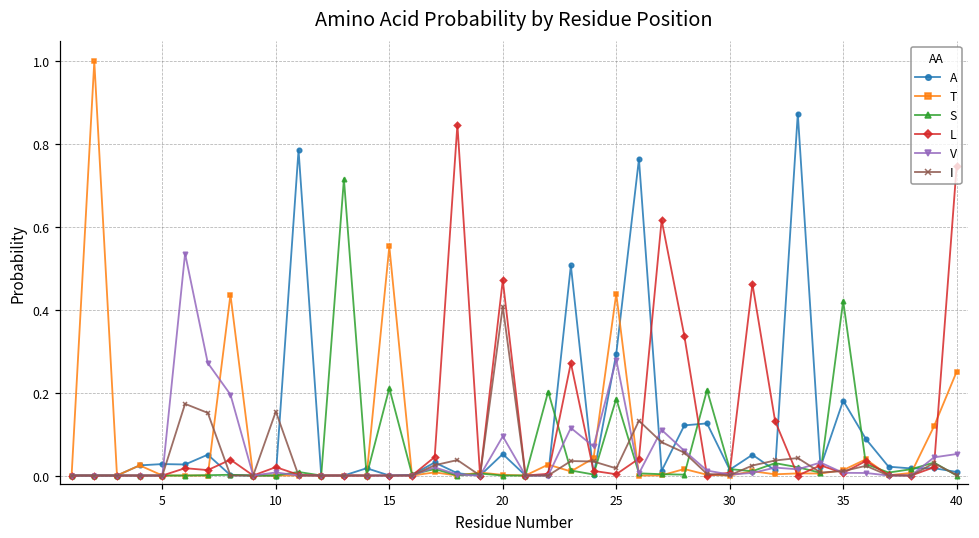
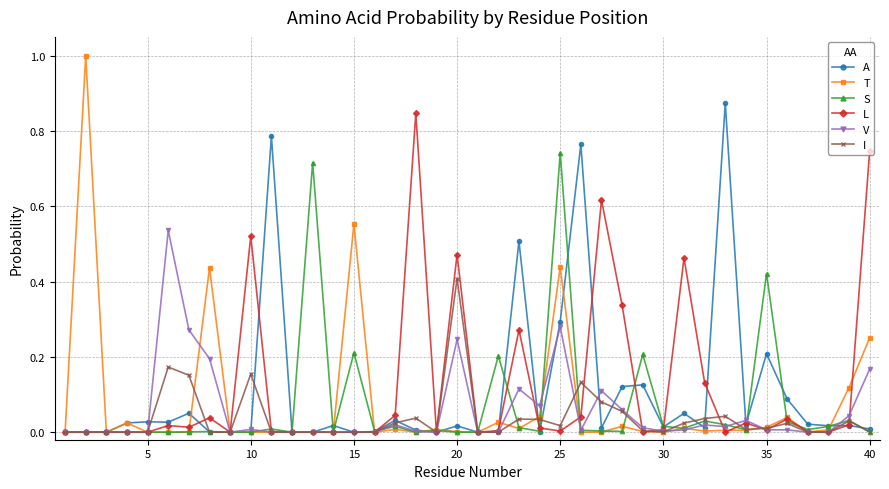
  {
    "A": {
      "5": 0.03,
-     "20": 0.05,
+     "20": 0.02,
      "25": 0.29,
-     "35": 0.18,
+     "35": 0.21,
      "40": 0.01
    },
    "T": {
      "15": 0.55,
      "25": 0.44,
      "40": 0.25
    },
    "S": {
      "15": 0.21,
-     "25": 0.19,
+     "25": 0.74,
      "35": 0.42
    },
    "L": {
-     "10": 0.02,
+     "10": 0.52,
      "20": 0.47,
      "25": 0.00
    },
    "V": {
      "10": 0.01,
-     "20": 0.09,
+     "20": 0.25,
      "25": 0.28,
-     "40": 0.05
+     "40": 0.17
    },
    "I": {
      "10": 0.15,
      "20": 0.41,
      "25": 0.02
    }
  }
